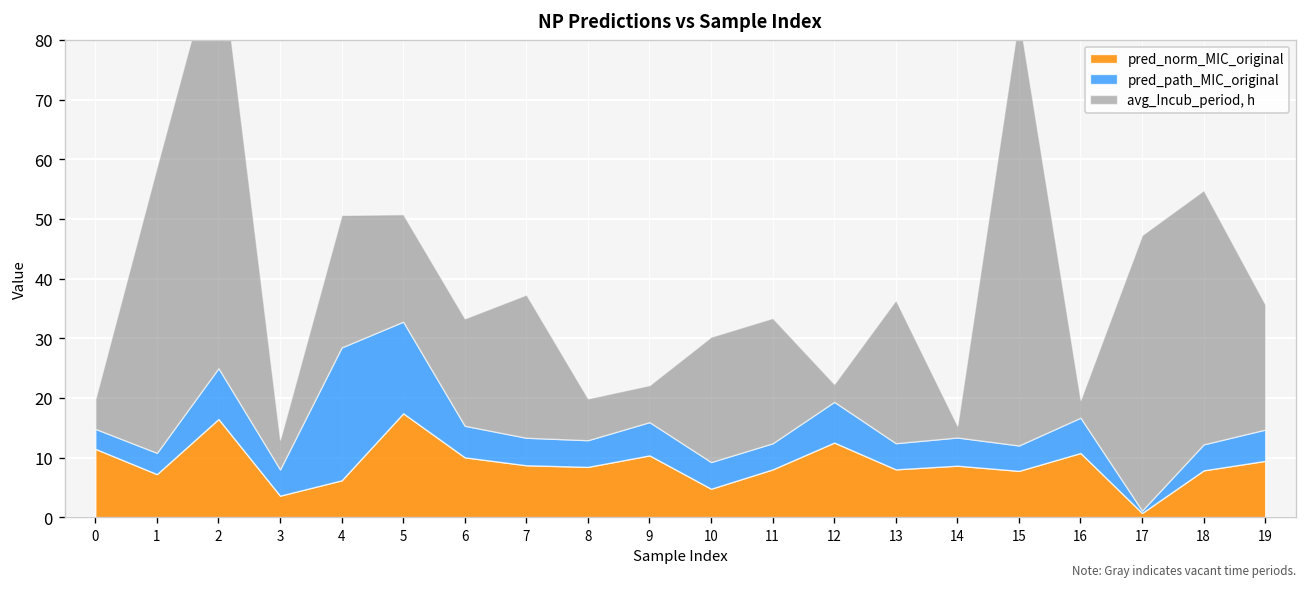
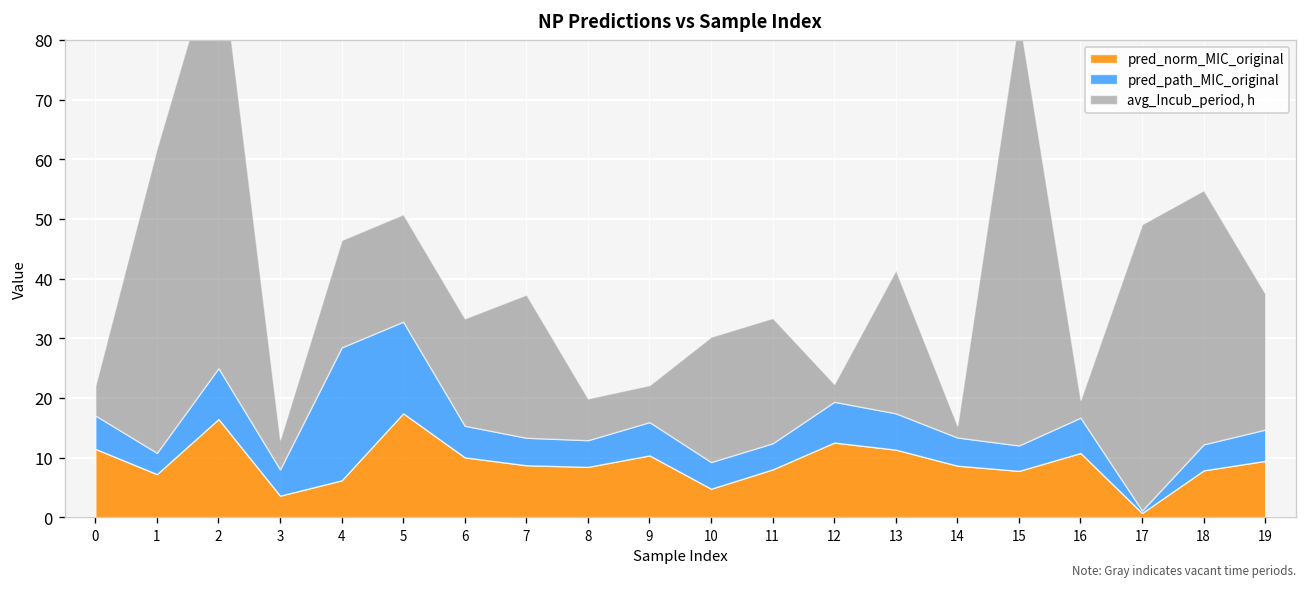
  {
    "pred_norm_MIC_original": {
      "0": 11,
      "1": 7,
      "2": 16,
      "3": 4,
      "4": 6,
      "5": 17,
      "6": 10,
      "7": 9,
      "8": 8,
      "9": 10,
      "10": 5,
      "11": 8,
      "12": 13,
-     "13": 8,
+     "13": 11,
      "14": 9,
      "15": 8,
      "16": 11,
      "18": 8,
      "19": 9
    },
    "pred_path_MIC_original": {
-     "0": 3,
+     "0": 6,
      "1": 4,
      "2": 9,
      "3": 4,
      "4": 22,
      "5": 15,
      "6": 5,
      "7": 5,
      "8": 4,
      "9": 6,
      "10": 4,
      "11": 4,
      "12": 7,
-     "13": 4,
+     "13": 6,
      "14": 5,
      "15": 4,
      "16": 6,
      "18": 4,
      "19": 5
    },
    "avg_Incub_period, h": {
      "0": 5,
-     "1": 48,
+     "1": 51,
      "3": 5,
-     "4": 22,
+     "4": 18,
      "5": 18,
      "6": 18,
      "7": 24,
      "8": 7,
      "9": 6,
      "10": 21,
      "11": 21,
      "12": 3,
      "13": 24,
      "14": 2,
      "16": 3,
-     "17": 46,
+     "17": 48,
      "18": 43,
-     "19": 21
+     "19": 23
    }
  }
